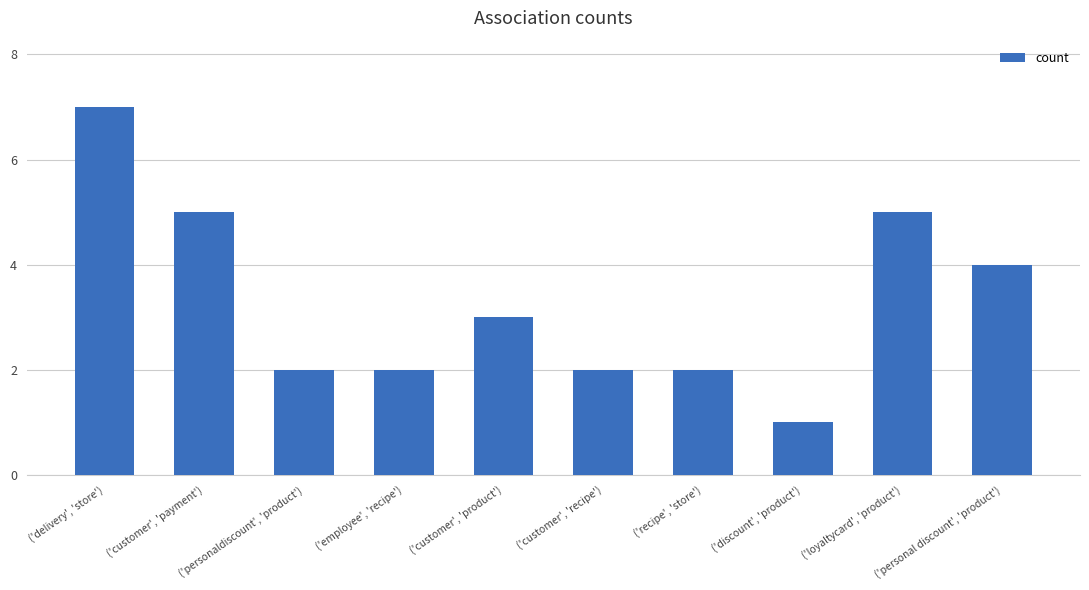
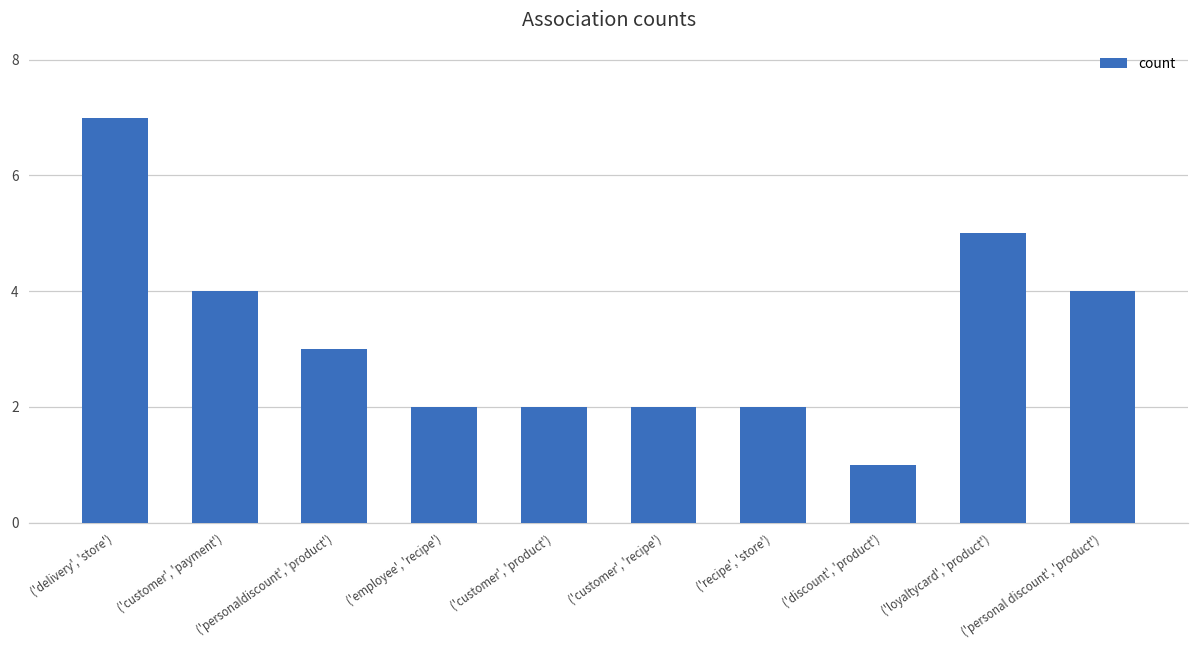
  {
    "('delivery', 'store')": 7,
-   "('customer', 'payment')": 5,
-   "('personaldiscount', 'product')": 2,
+   "('customer', 'payment')": 4,
+   "('personaldiscount', 'product')": 3,
    "('employee', 'recipe')": 2,
-   "('customer', 'product')": 3,
+   "('customer', 'product')": 2,
    "('customer', 'recipe')": 2,
    "('recipe', 'store')": 2,
    "('discount', 'product')": 1,
    "('loyaltycard', 'product')": 5,
    "('personal discount', 'product')": 4
  }
